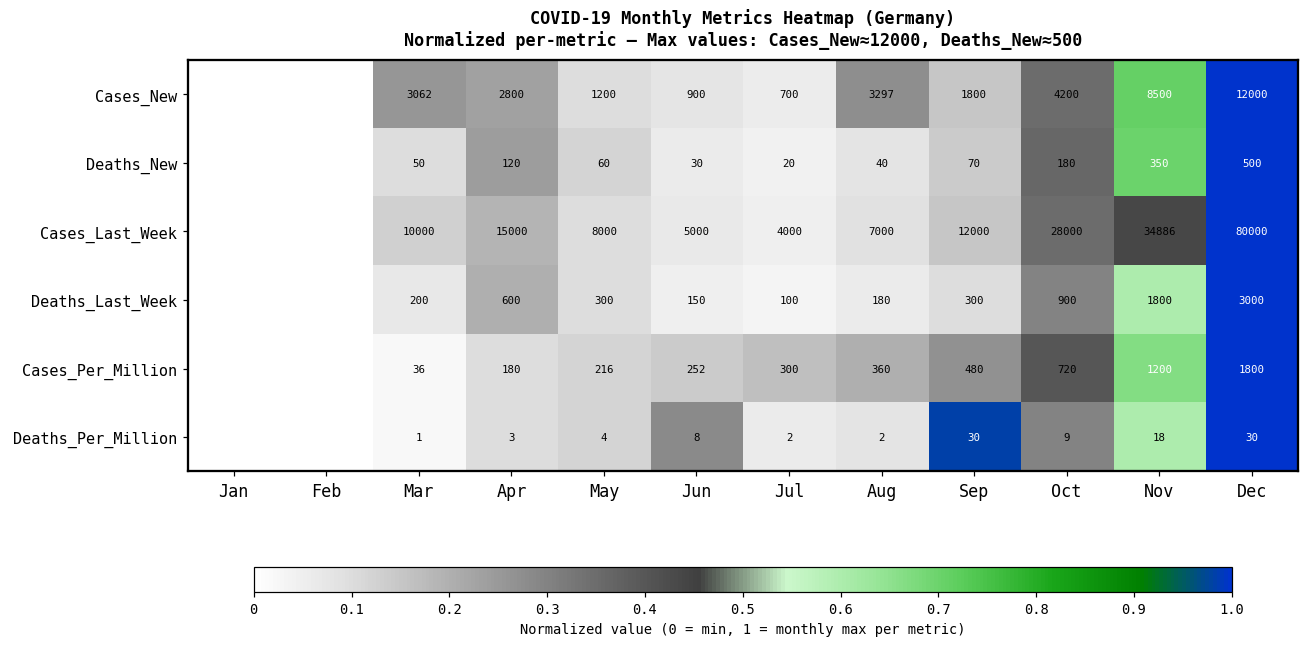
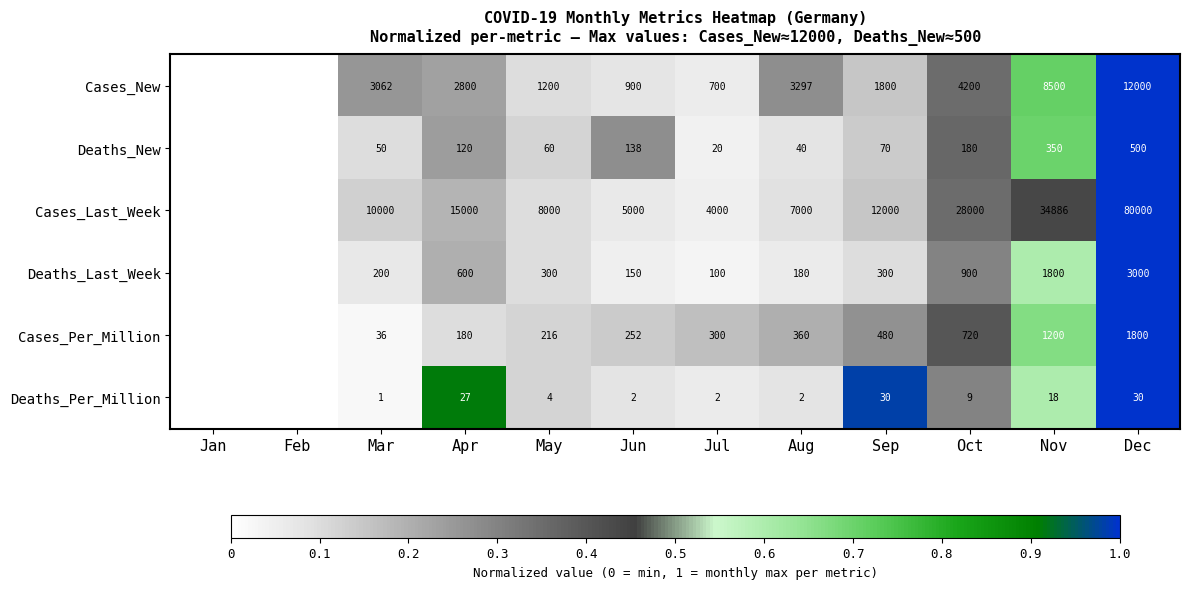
  {
    "Cases_New": {
      "Mar": 3062,
      "Apr": 2800,
      "May": 1200,
      "Jun": 900,
      "Jul": 700,
      "Aug": 3297,
      "Sep": 1800,
      "Oct": 4200,
      "Nov": 8500,
      "Dec": 12000
    },
    "Deaths_New": {
      "Mar": 50,
      "Apr": 120,
      "May": 60,
-     "Jun": 30,
+     "Jun": 138,
      "Jul": 20,
      "Aug": 40,
      "Sep": 70,
      "Oct": 180,
      "Nov": 350,
      "Dec": 500
    },
    "Cases_Last_Week": {
      "Mar": 10000,
      "Apr": 15000,
      "May": 8000,
      "Jun": 5000,
      "Jul": 4000,
      "Aug": 7000,
      "Sep": 12000,
      "Oct": 28000,
      "Nov": 34886,
      "Dec": 80000
    },
    "Deaths_Last_Week": {
      "Mar": 200,
      "Apr": 600,
      "May": 300,
      "Jun": 150,
      "Jul": 100,
      "Aug": 180,
      "Sep": 300,
      "Oct": 900,
      "Nov": 1800,
      "Dec": 3000
    },
    "Cases_Per_Million": {
      "Mar": 36,
      "Apr": 180,
      "May": 216,
      "Jun": 252,
      "Jul": 300,
      "Aug": 360,
      "Sep": 480,
      "Oct": 720,
      "Nov": 1200,
      "Dec": 1800
    },
    "Deaths_Per_Million": {
      "Mar": 1,
-     "Apr": 3,
+     "Apr": 27,
      "May": 4,
-     "Jun": 8,
+     "Jun": 2,
      "Jul": 2,
      "Aug": 2,
      "Sep": 30,
      "Oct": 9,
      "Nov": 18,
      "Dec": 30
    }
  }
